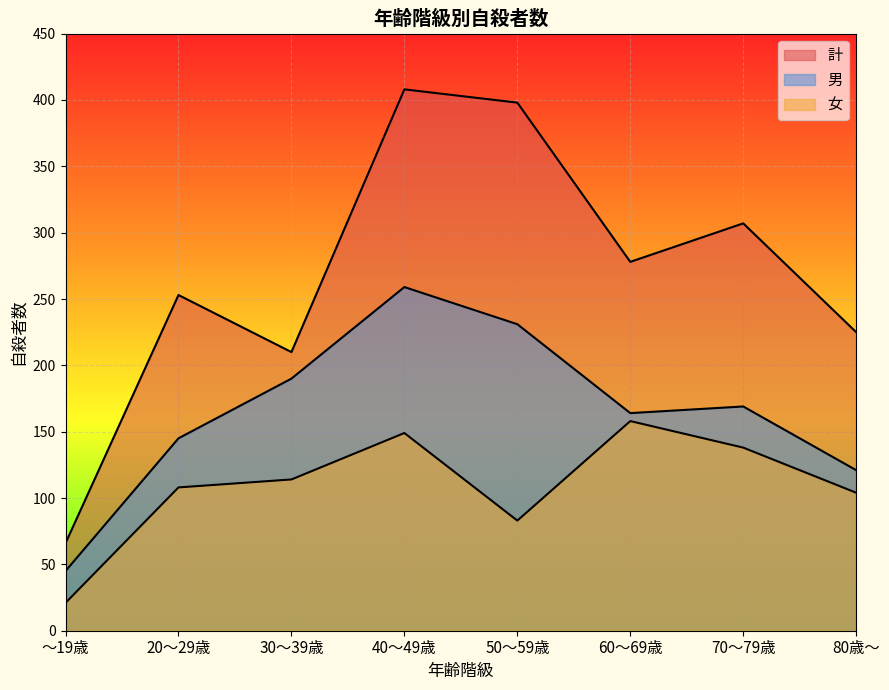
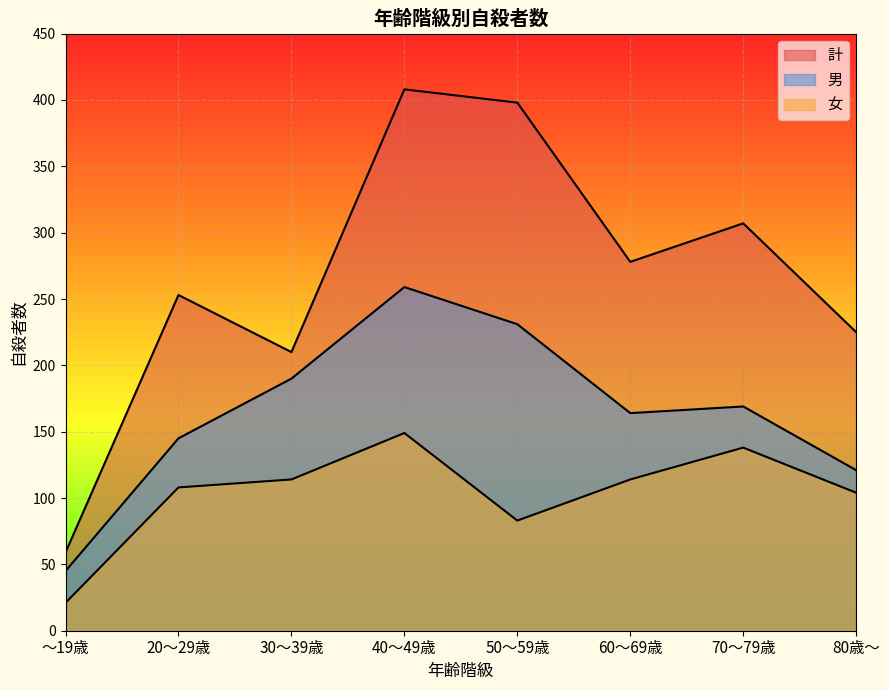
  {
    "計": {
-     "～19歳": 66,
+     "～19歳": 59,
      "20～29歳": 253,
      "30～39歳": 210,
      "40～49歳": 408,
      "50～59歳": 398,
      "60～69歳": 278,
      "70～79歳": 307,
      "80歳～": 225
    },
    "男": {
      "～19歳": 45,
      "20～29歳": 145,
      "30～39歳": 190,
      "40～49歳": 259,
      "50～59歳": 231,
      "60～69歳": 164,
      "70～79歳": 169,
      "80歳～": 121
    },
    "女": {
      "～19歳": 21,
      "20～29歳": 108,
      "30～39歳": 114,
      "40～49歳": 149,
      "50～59歳": 83,
-     "60～69歳": 158,
+     "60～69歳": 114,
      "70～79歳": 138,
      "80歳～": 104
    }
  }
